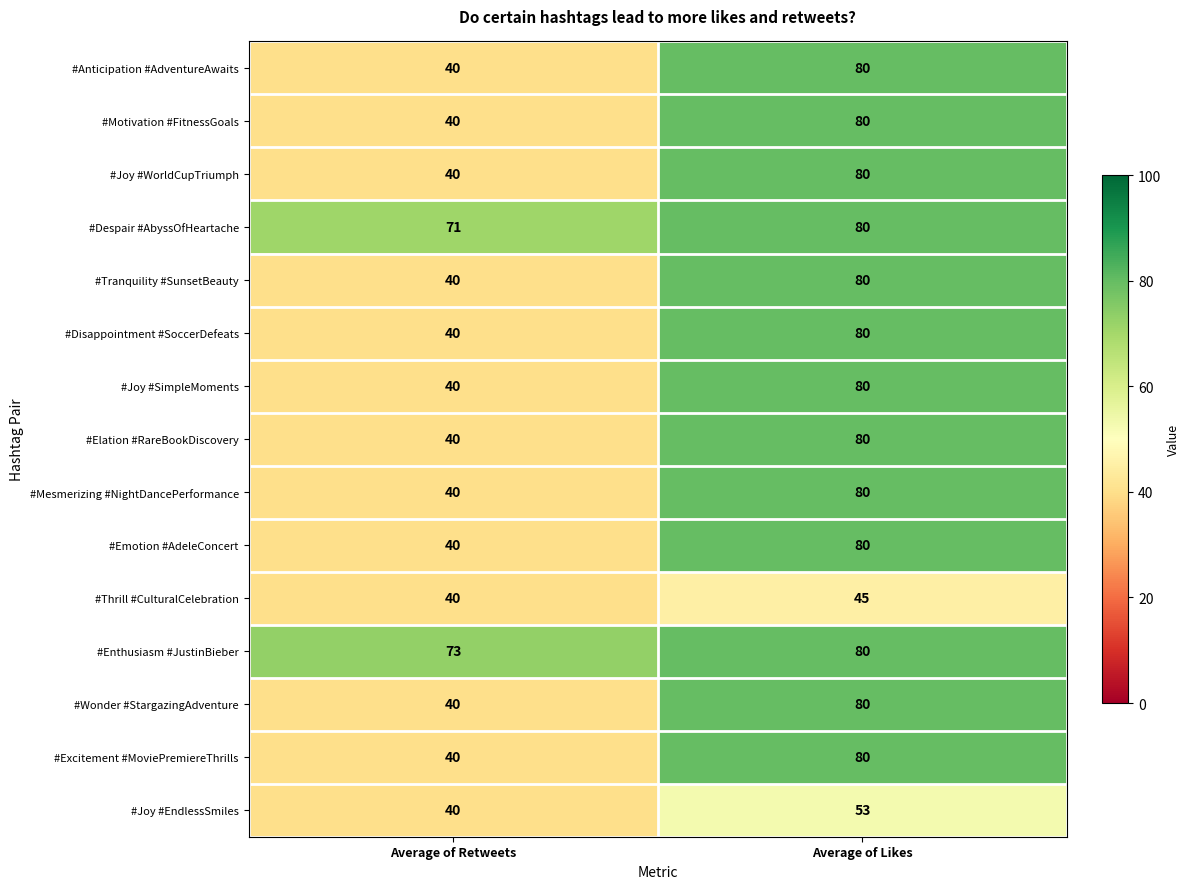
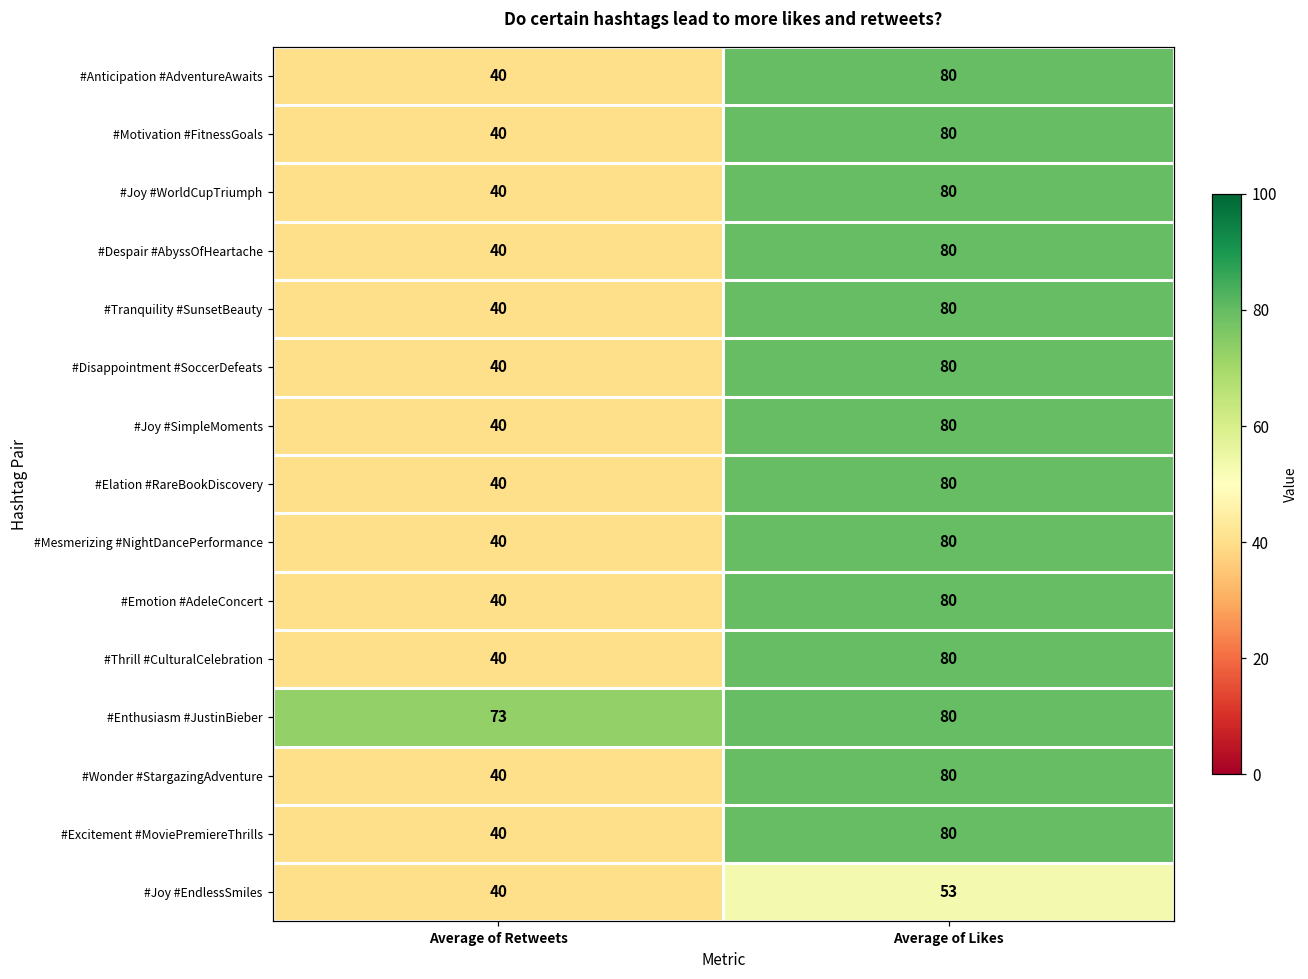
  {
    "#Anticipation #AdventureAwaits": {
      "Average of Retweets": 40,
      "Average of Likes": 80
    },
    "#Motivation #FitnessGoals": {
      "Average of Retweets": 40,
      "Average of Likes": 80
    },
    "#Joy #WorldCupTriumph": {
      "Average of Retweets": 40,
      "Average of Likes": 80
    },
    "#Despair #AbyssOfHeartache": {
-     "Average of Retweets": 71,
+     "Average of Retweets": 40,
      "Average of Likes": 80
    },
    "#Tranquility #SunsetBeauty": {
      "Average of Retweets": 40,
      "Average of Likes": 80
    },
    "#Disappointment #SoccerDefeats": {
      "Average of Retweets": 40,
      "Average of Likes": 80
    },
    "#Joy #SimpleMoments": {
      "Average of Retweets": 40,
      "Average of Likes": 80
    },
    "#Elation #RareBookDiscovery": {
      "Average of Retweets": 40,
      "Average of Likes": 80
    },
    "#Mesmerizing #NightDancePerformance": {
      "Average of Retweets": 40,
      "Average of Likes": 80
    },
    "#Emotion #AdeleConcert": {
      "Average of Retweets": 40,
      "Average of Likes": 80
    },
    "#Thrill #CulturalCelebration": {
      "Average of Retweets": 40,
-     "Average of Likes": 45
+     "Average of Likes": 80
    },
    "#Enthusiasm #JustinBieber": {
      "Average of Retweets": 73,
      "Average of Likes": 80
    },
    "#Wonder #StargazingAdventure": {
      "Average of Retweets": 40,
      "Average of Likes": 80
    },
    "#Excitement #MoviePremiereThrills": {
      "Average of Retweets": 40,
      "Average of Likes": 80
    },
    "#Joy #EndlessSmiles": {
      "Average of Retweets": 40,
      "Average of Likes": 53
    }
  }
